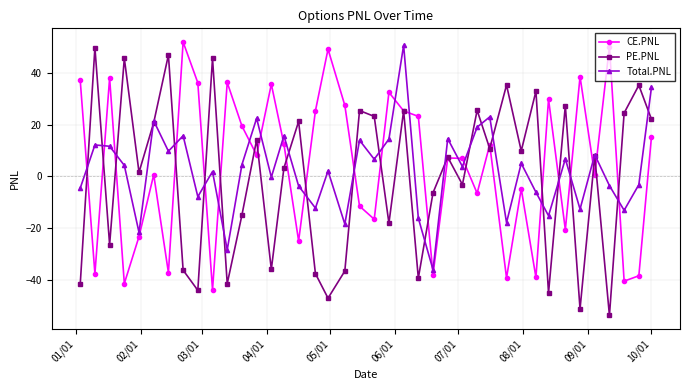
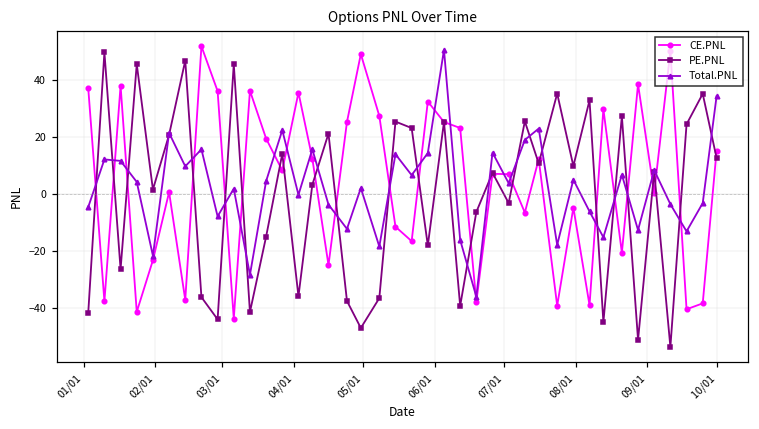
  {
    "CE.PNL": {
      "10/01": 15
    },
    "PE.PNL": {
-     "10/01": 22
+     "10/01": 13
    },
    "Total.PNL": {
      "10/01": 34
    }
  }
